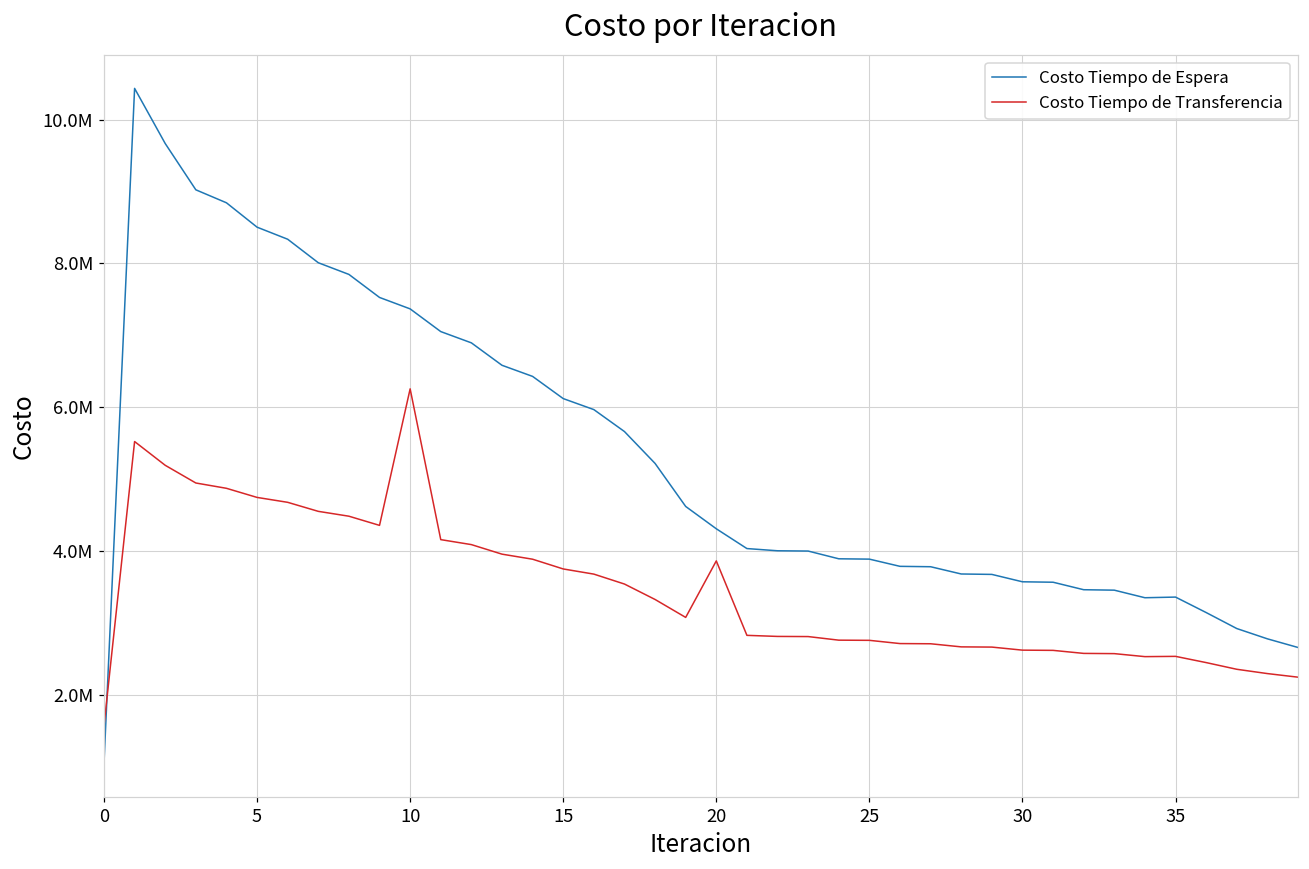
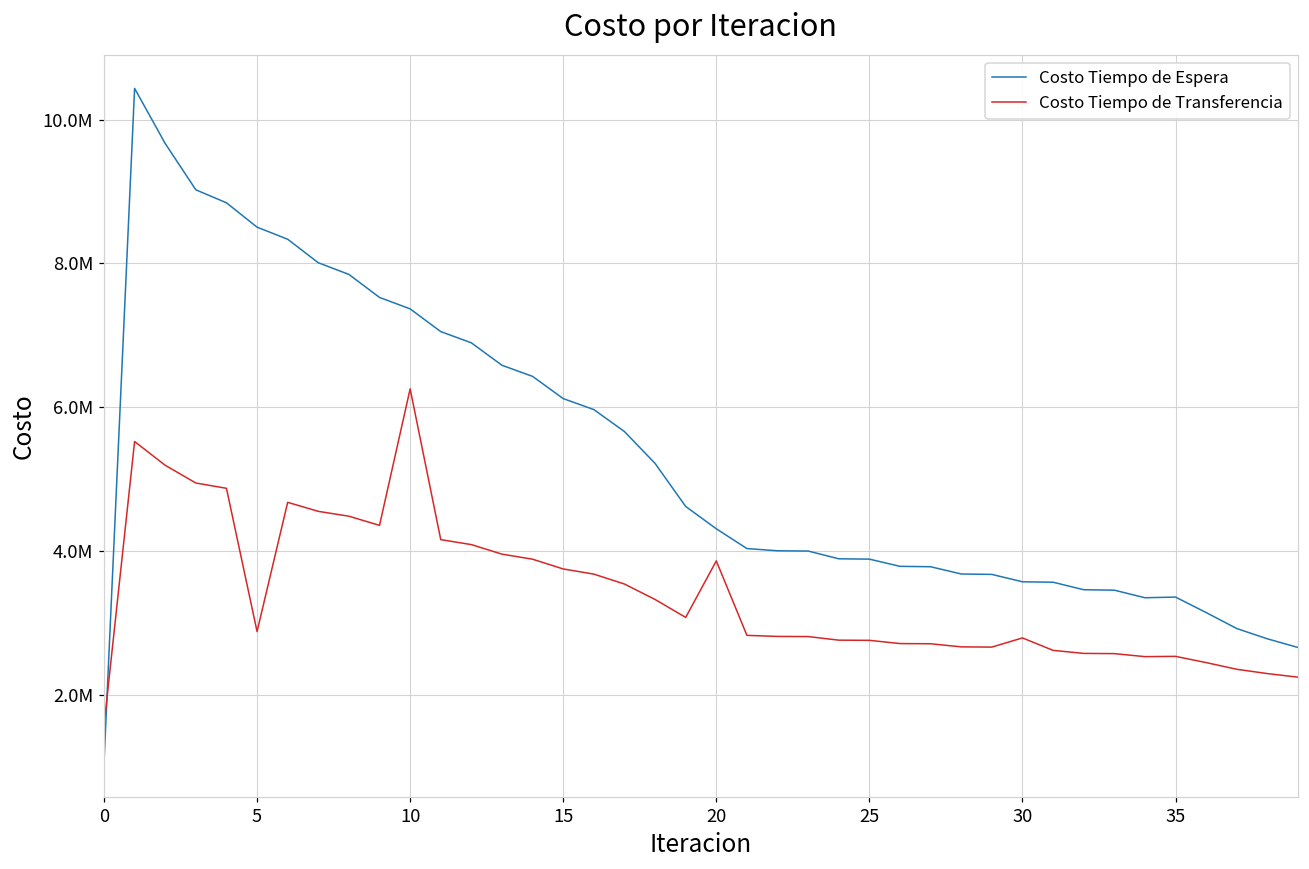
  {
    "Costo Tiempo de Espera": {
      "0": 1000000,
      "5": 8500000,
      "10": 7400000,
      "15": 6100000,
      "20": 4300000,
      "25": 3900000,
      "30": 3600000,
      "35": 3400000
    },
    "Costo Tiempo de Transferencia": {
      "0": 1600000,
-     "5": 4700000,
+     "5": 2900000,
      "10": 6300000,
      "15": 3700000,
      "20": 3900000,
      "25": 2800000,
-     "30": 2600000,
+     "30": 2800000,
      "35": 2500000
    }
  }
